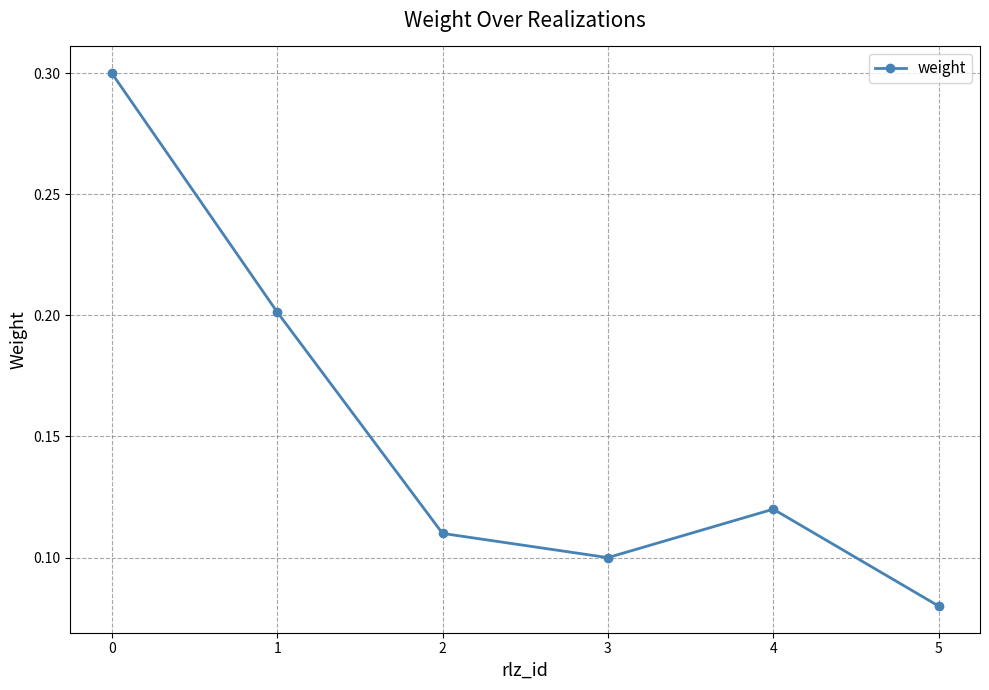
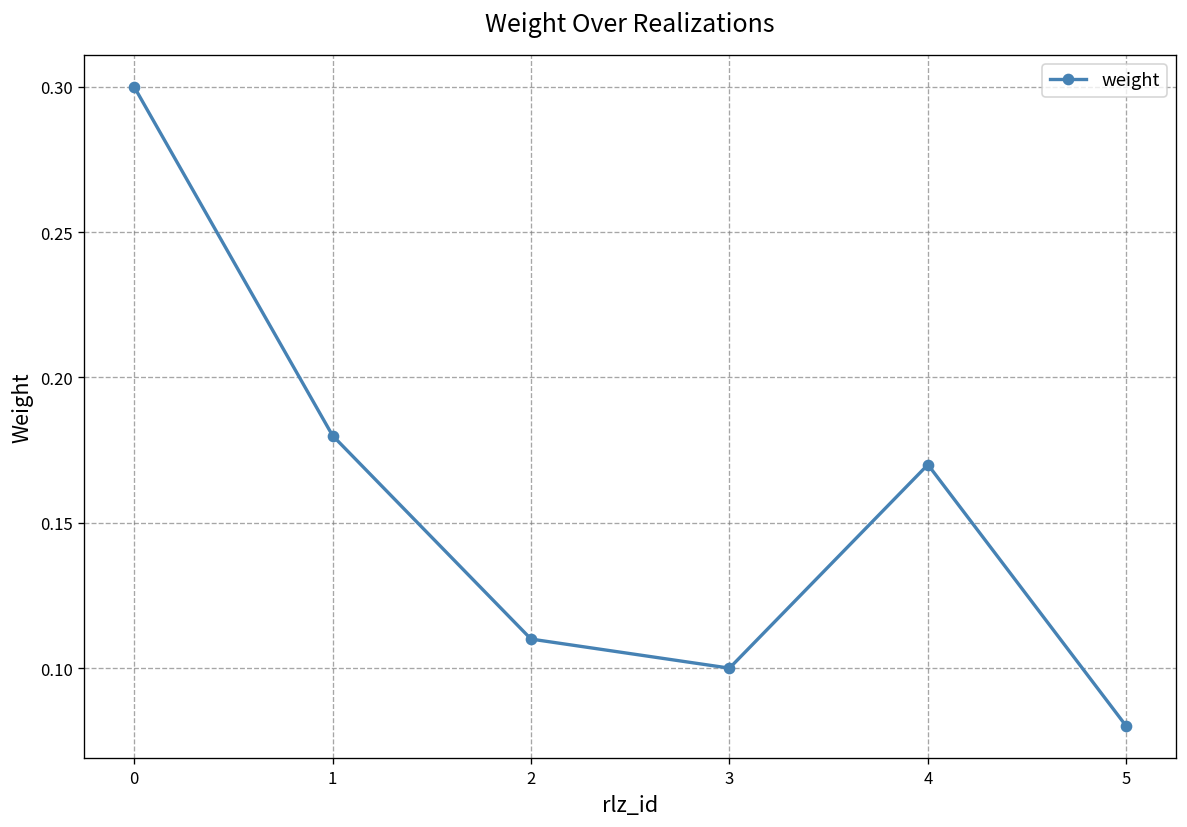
  {
    "0": 0.300,
-   "1": 0.201,
+   "1": 0.180,
    "2": 0.110,
    "3": 0.100,
-   "4": 0.12,
+   "4": 0.17,
    "5": 0.080
  }
